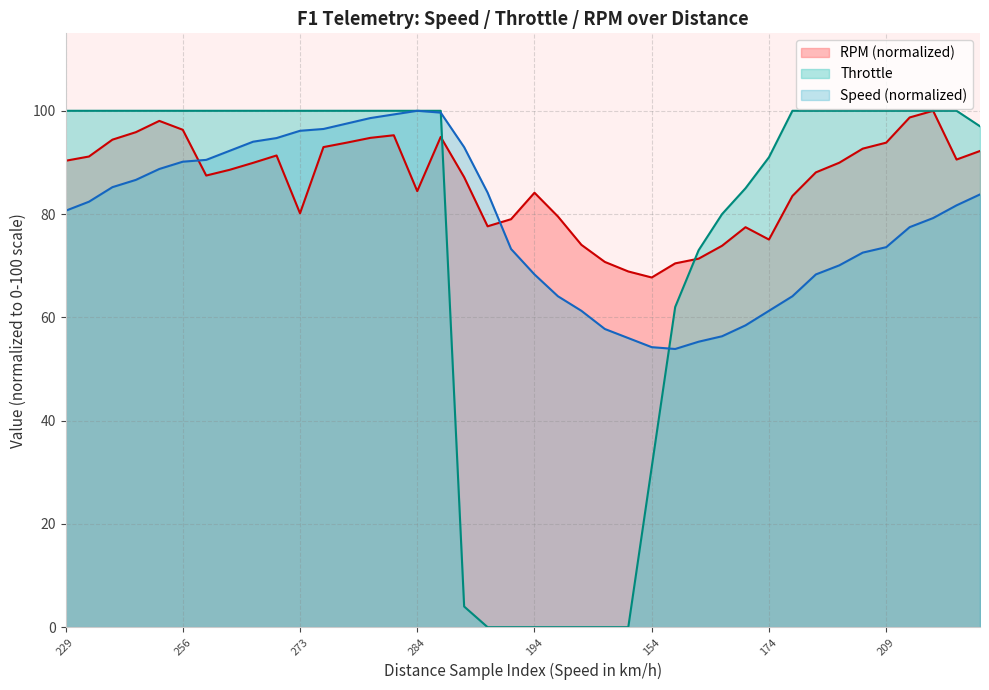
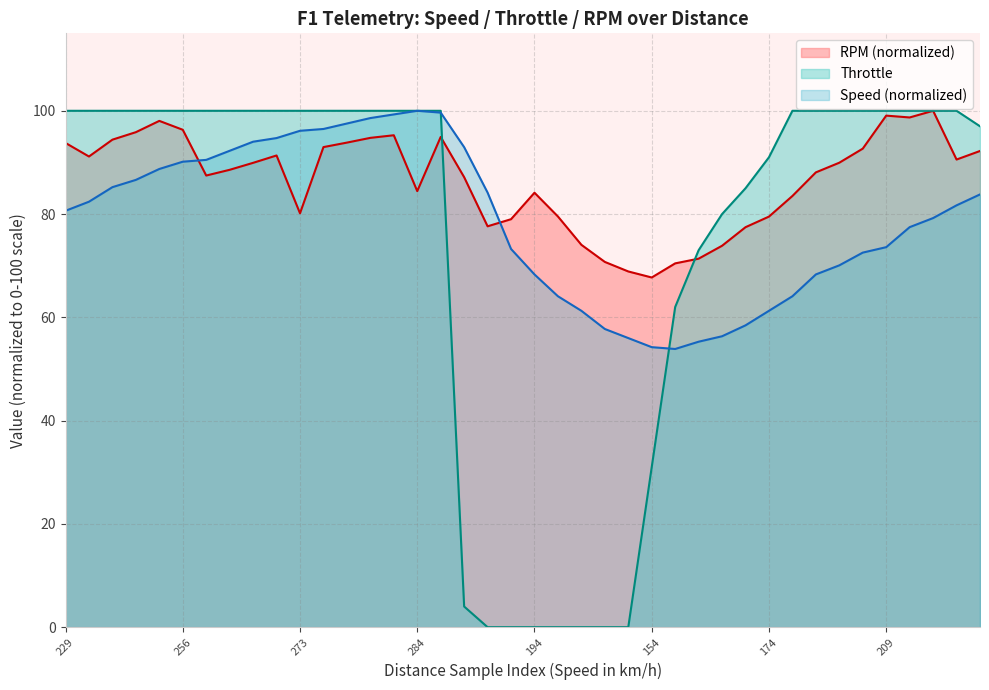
  {
    "RPM (normalized)": {
-     "229": 90,
+     "229": 94,
      "256": 96,
      "273": 80,
      "284": 84,
      "194": 84,
      "154": 68,
-     "174": 75,
-     "209": 94
+     "174": 80,
+     "209": 99
    }
  }
